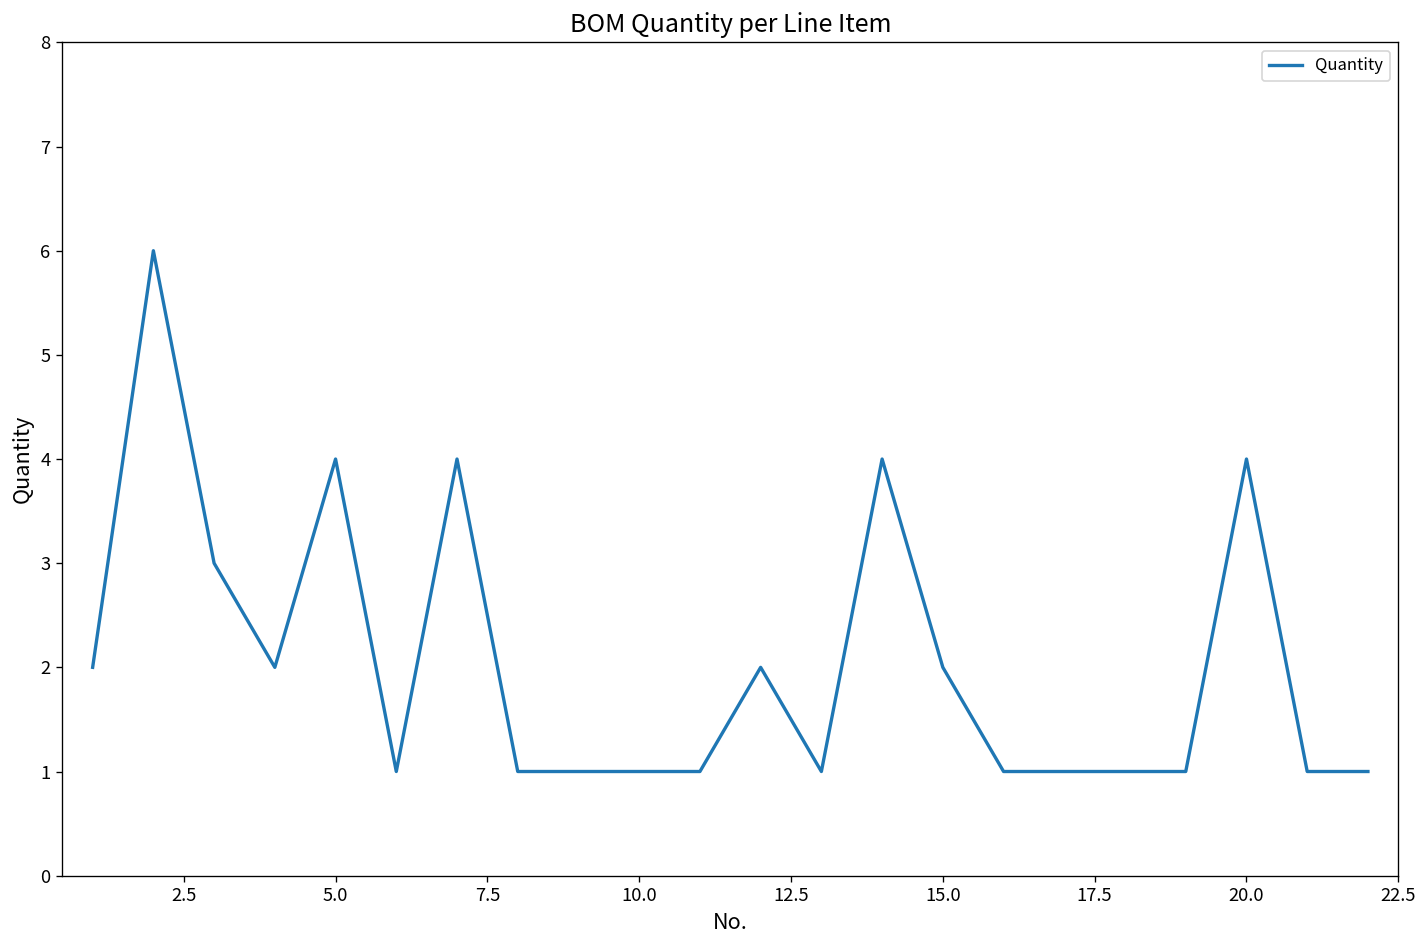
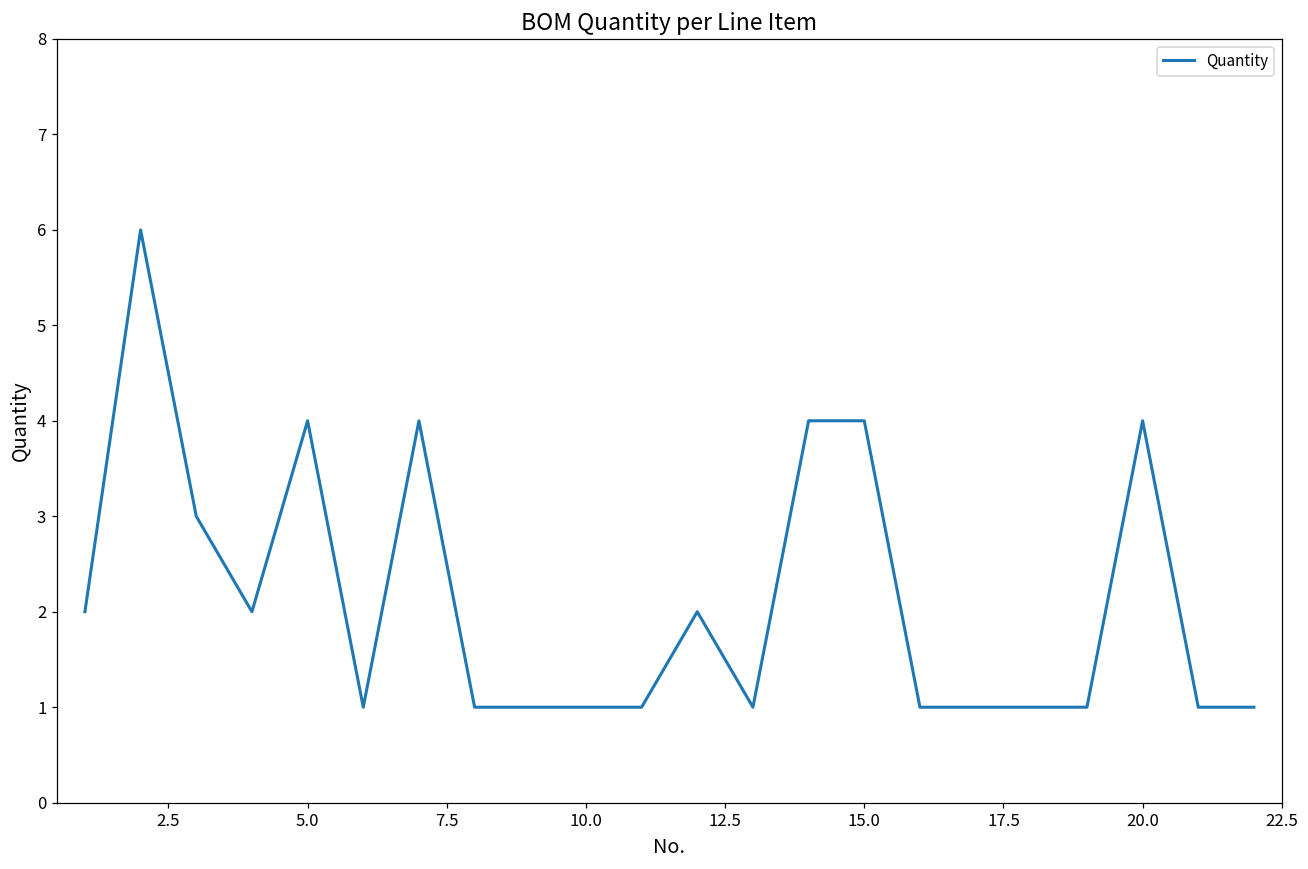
  {
    "5.0": 4,
    "10.0": 1,
-   "15.0": 2,
+   "15.0": 4,
    "20.0": 4
  }
